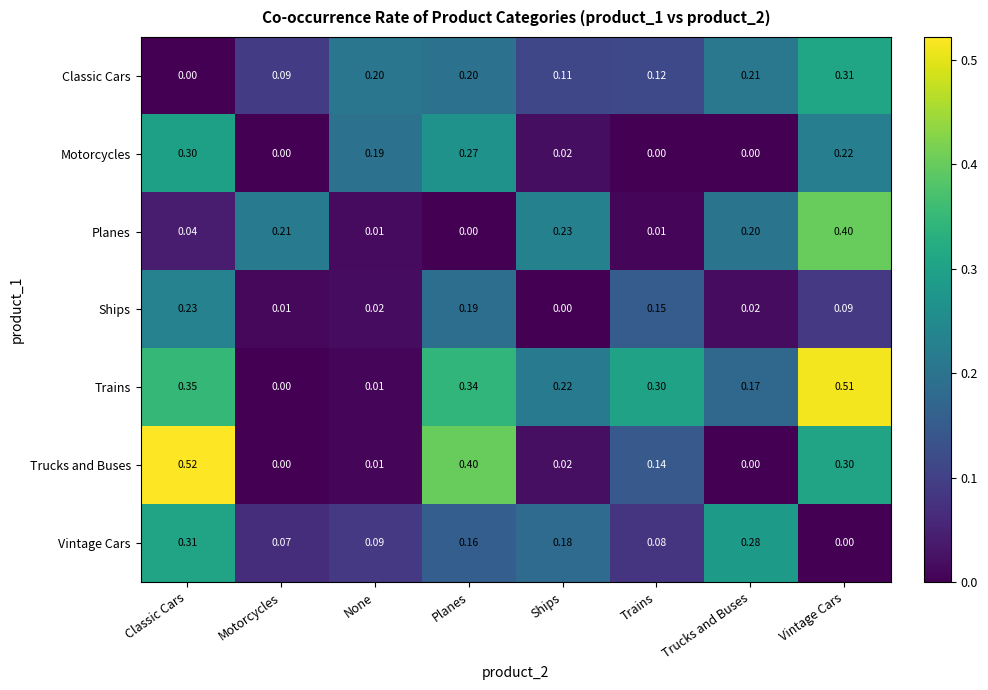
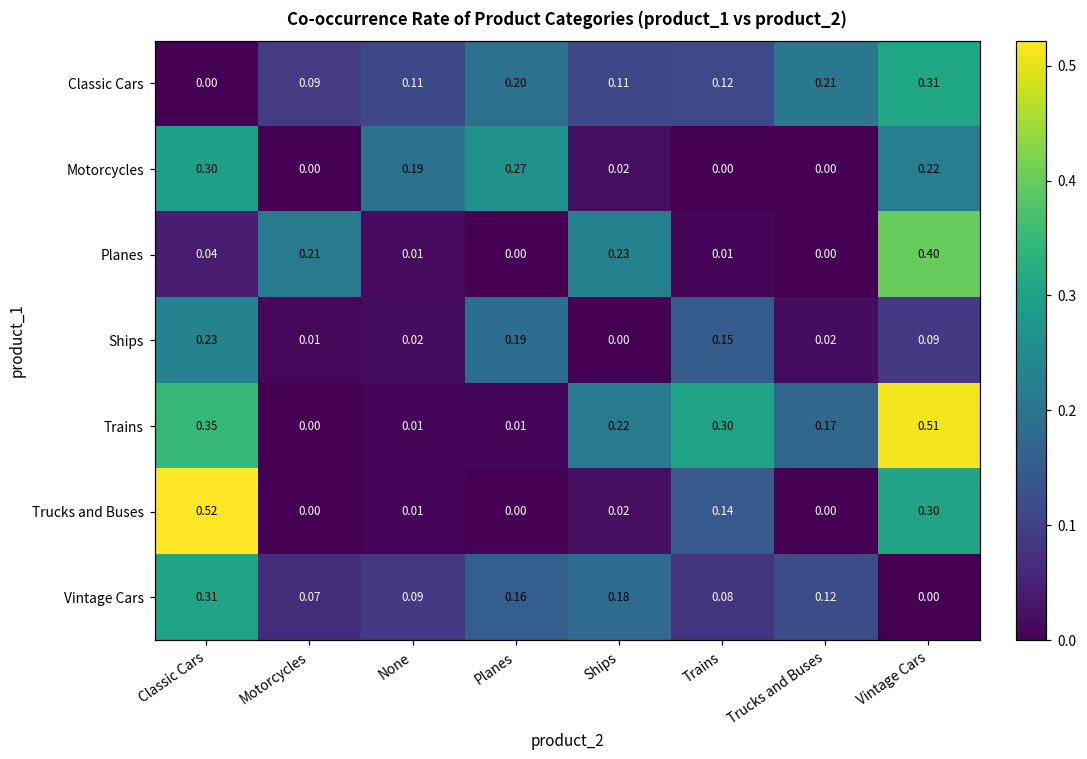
  {
    "Classic Cars": {
      "Classic Cars": 0.00,
      "Motorcycles": 0.09,
-     "None": 0.20,
+     "None": 0.11,
      "Planes": 0.20,
      "Ships": 0.11,
      "Trains": 0.12,
      "Trucks and Buses": 0.21,
      "Vintage Cars": 0.31
    },
    "Motorcycles": {
      "Classic Cars": 0.30,
      "Motorcycles": 0.00,
      "None": 0.19,
      "Planes": 0.27,
      "Ships": 0.02,
      "Trains": 0.00,
      "Trucks and Buses": 0.00,
      "Vintage Cars": 0.22
    },
    "Planes": {
      "Classic Cars": 0.04,
      "Motorcycles": 0.21,
      "None": 0.01,
      "Planes": 0.00,
      "Ships": 0.23,
      "Trains": 0.01,
-     "Trucks and Buses": 0.20,
+     "Trucks and Buses": 0.00,
      "Vintage Cars": 0.40
    },
    "Ships": {
      "Classic Cars": 0.23,
      "Motorcycles": 0.01,
      "None": 0.02,
      "Planes": 0.19,
      "Ships": 0.00,
      "Trains": 0.15,
      "Trucks and Buses": 0.02,
      "Vintage Cars": 0.09
    },
    "Trains": {
      "Classic Cars": 0.35,
      "Motorcycles": 0.00,
      "None": 0.01,
-     "Planes": 0.34,
+     "Planes": 0.01,
      "Ships": 0.22,
      "Trains": 0.30,
      "Trucks and Buses": 0.17,
      "Vintage Cars": 0.51
    },
    "Trucks and Buses": {
      "Classic Cars": 0.52,
      "Motorcycles": 0.00,
      "None": 0.01,
-     "Planes": 0.40,
+     "Planes": 0.00,
      "Ships": 0.02,
      "Trains": 0.14,
      "Trucks and Buses": 0.00,
      "Vintage Cars": 0.30
    },
    "Vintage Cars": {
      "Classic Cars": 0.31,
      "Motorcycles": 0.07,
      "None": 0.09,
      "Planes": 0.16,
      "Ships": 0.18,
      "Trains": 0.08,
-     "Trucks and Buses": 0.28,
+     "Trucks and Buses": 0.12,
      "Vintage Cars": 0.00
    }
  }
